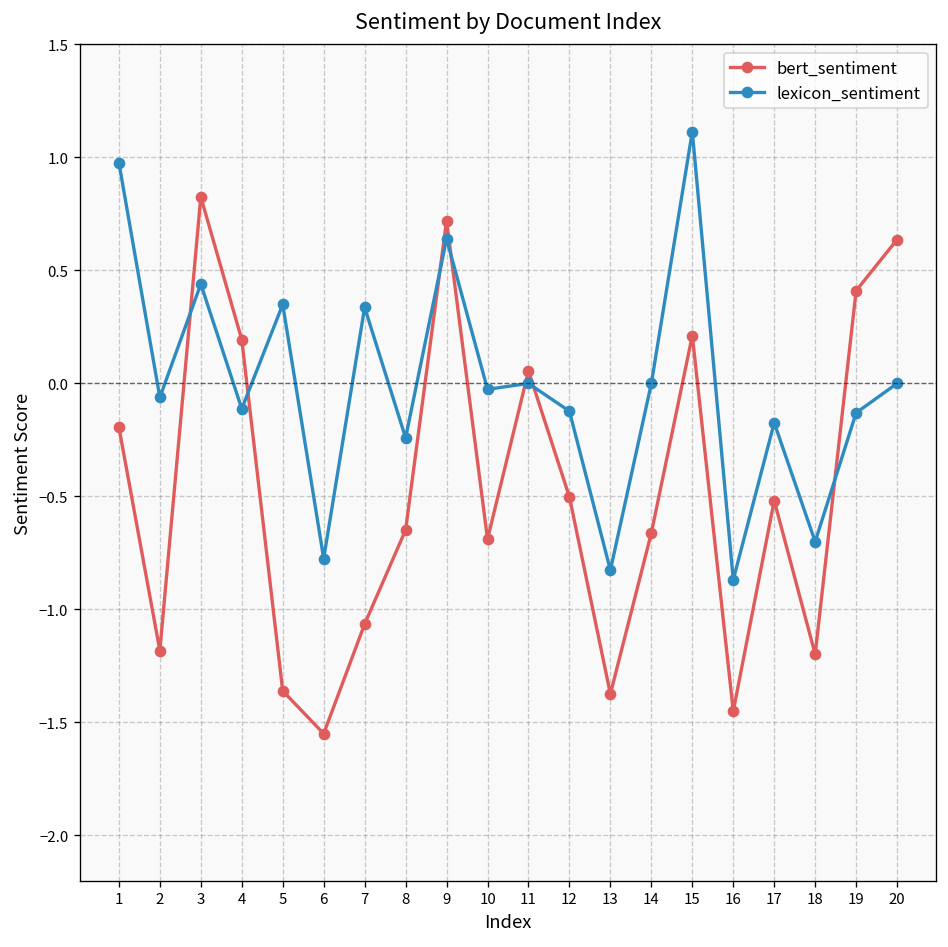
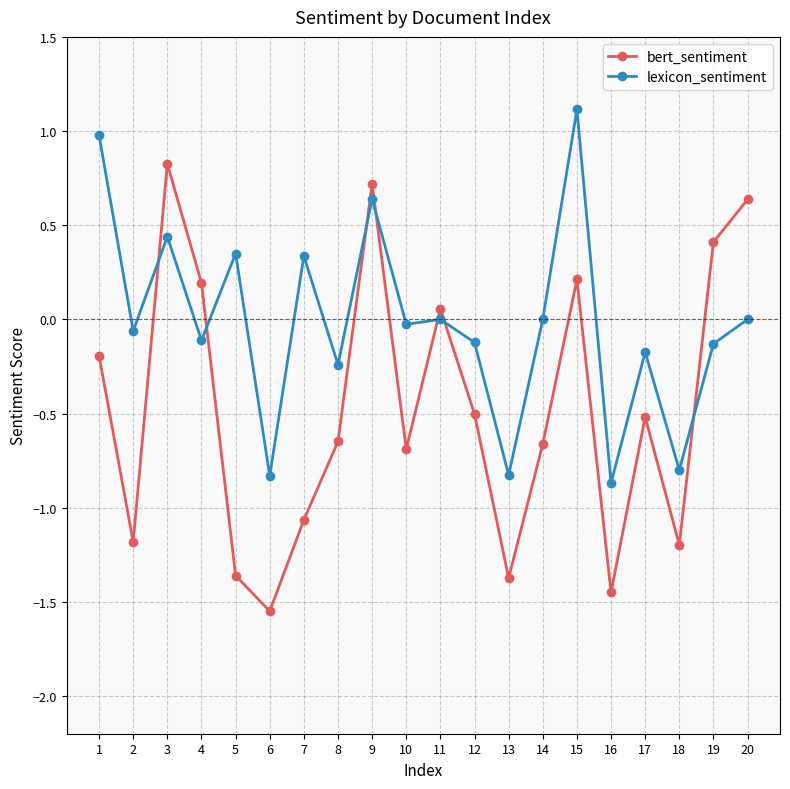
  {
    "bert_sentiment": {
      "1": -0.19,
      "2": -1.18,
      "3": 0.83,
      "4": 0.19,
      "5": -1.36,
      "6": -1.55,
      "7": -1.06,
      "8": -0.65,
      "9": 0.72,
      "10": -0.69,
      "11": 0.06,
      "12": -0.50,
      "13": -1.37,
      "14": -0.66,
      "15": 0.21,
      "16": -1.45,
      "17": -0.52,
      "18": -1.20,
      "19": 0.41,
      "20": 0.64
    },
    "lexicon_sentiment": {
      "1": 0.98,
      "2": -0.06,
      "3": 0.44,
      "4": -0.11,
      "5": 0.35,
-     "6": -0.77,
+     "6": -0.83,
      "7": 0.34,
      "8": -0.24,
      "9": 0.64,
      "10": -0.03,
      "11": 0.00,
      "12": -0.12,
      "13": -0.83,
      "14": 0.00,
      "15": 1.11,
      "16": -0.87,
      "17": -0.17,
-     "18": -0.7,
+     "18": -0.8,
      "19": -0.13,
      "20": 0.00
    }
  }
